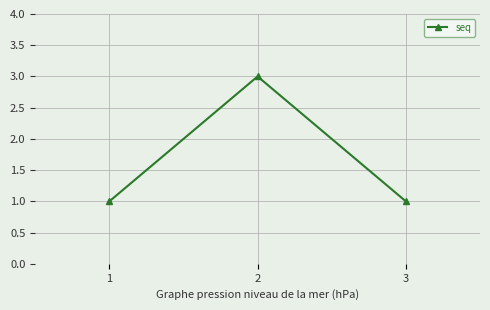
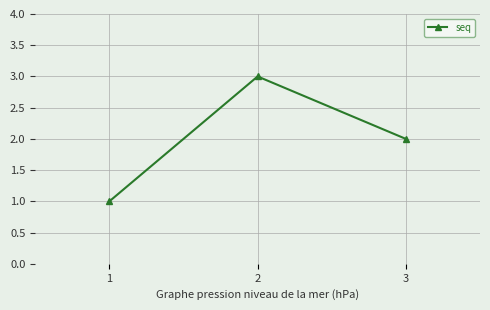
  {
    "1": 1,
    "2": 3,
-   "3": 1
+   "3": 2
  }
